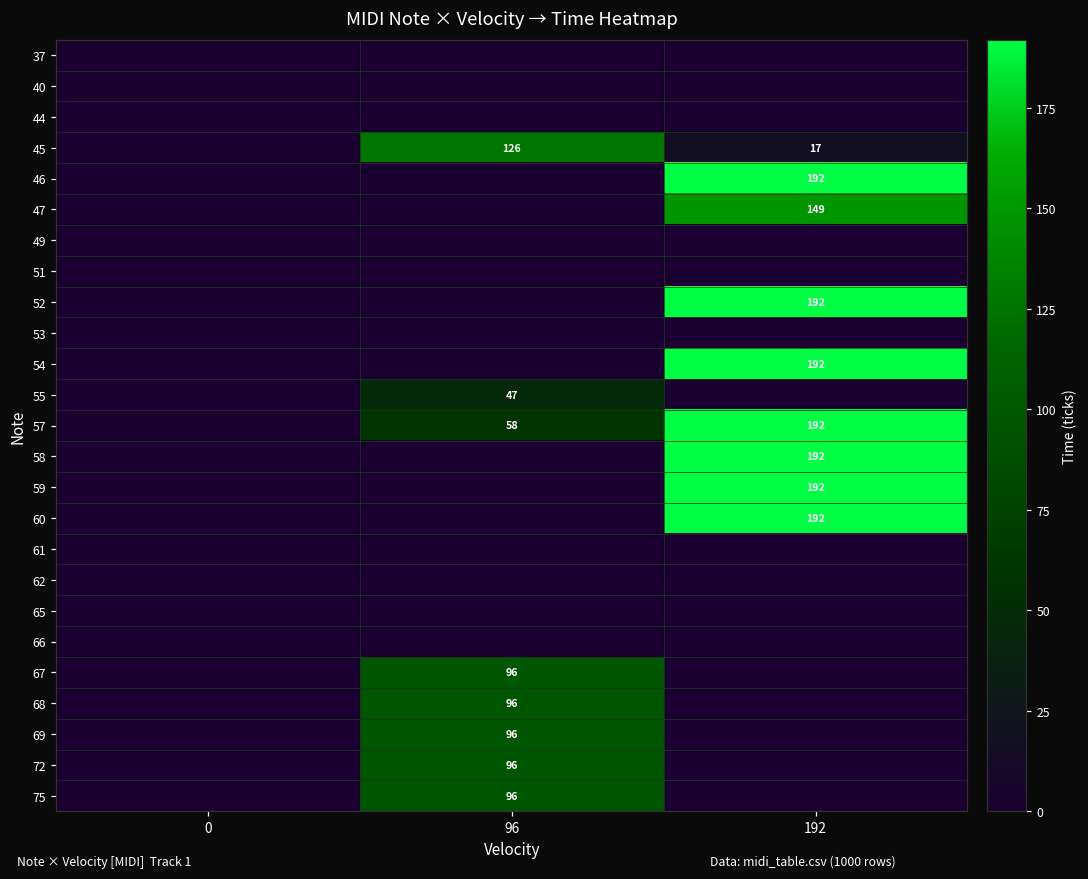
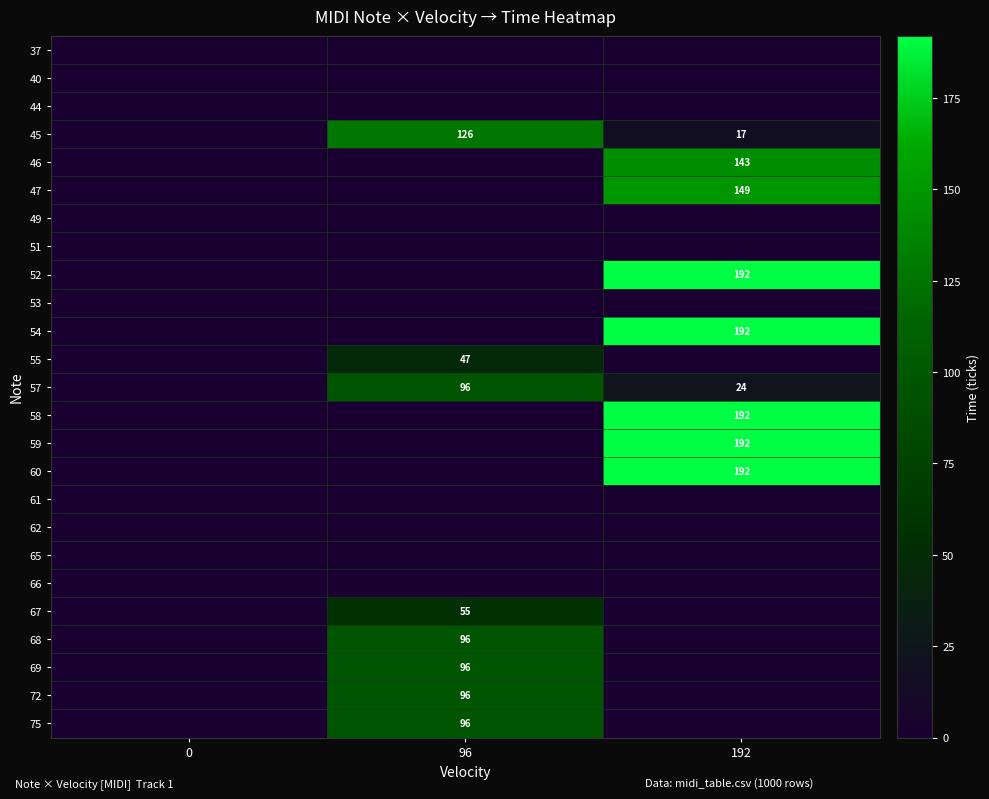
  {
    "45": {
      "96": 126,
      "192": 17
    },
    "46": {
-     "192": 192
+     "192": 143
    },
    "47": {
      "192": 149
    },
    "52": {
      "192": 192
    },
    "54": {
      "192": 192
    },
    "55": {
      "96": 47
    },
    "57": {
-     "96": 58,
-     "192": 192
+     "96": 96,
+     "192": 24
    },
    "58": {
      "192": 192
    },
    "59": {
      "192": 192
    },
    "60": {
      "192": 192
    },
    "67": {
-     "96": 96
+     "96": 55
    },
    "68": {
      "96": 96
    },
    "69": {
      "96": 96
    },
    "72": {
      "96": 96
    },
    "75": {
      "96": 96
    }
  }
